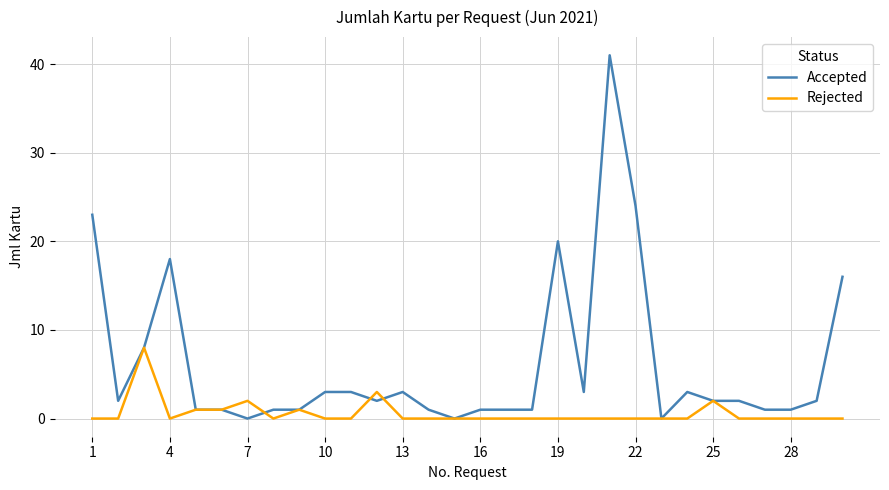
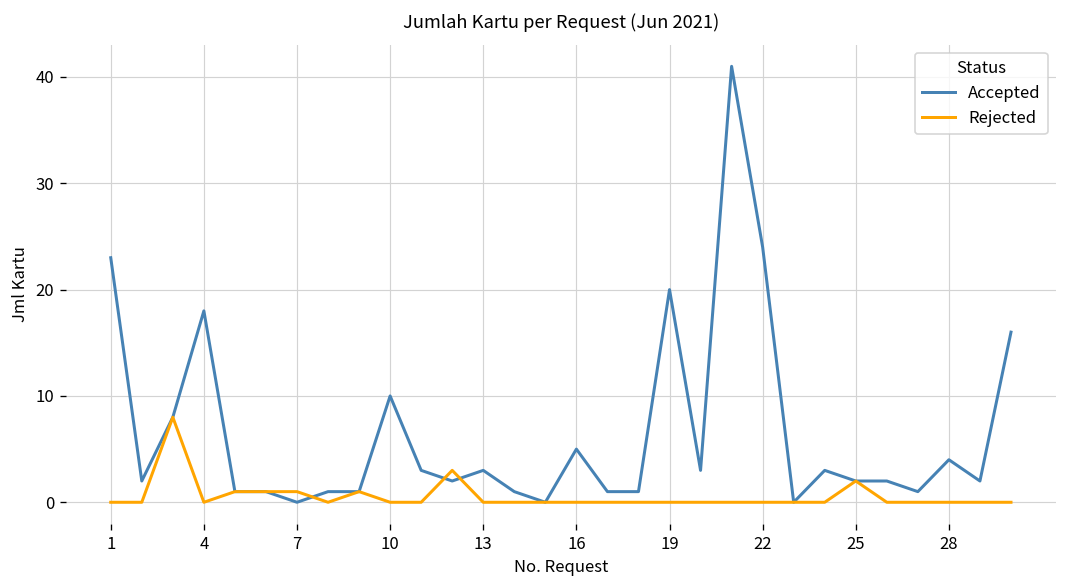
  {
    "Accepted": {
      "1": 23,
      "4": 18,
      "7": 0,
-     "10": 3,
+     "10": 10,
      "13": 3,
-     "16": 1,
+     "16": 5,
      "19": 20,
      "22": 24,
-     "28": 1
+     "28": 4
    },
    "Rejected": {
      "1": 0,
      "4": 0,
-     "7": 2,
+     "7": 1,
      "10": 0,
      "13": 0,
      "16": 0,
      "19": 0,
      "22": 0,
      "28": 0
    }
  }
